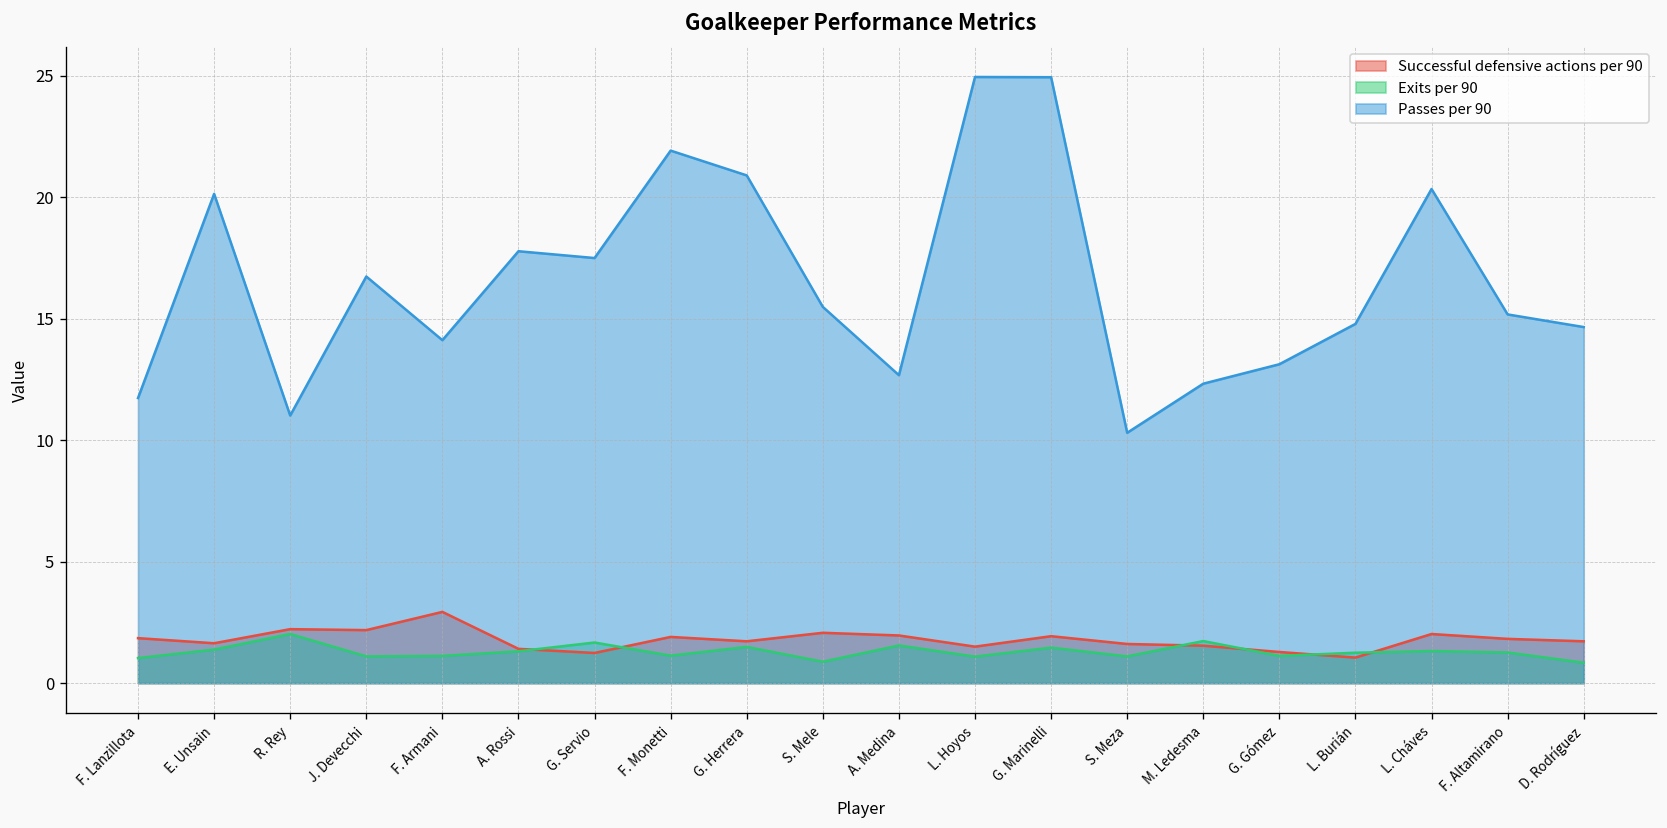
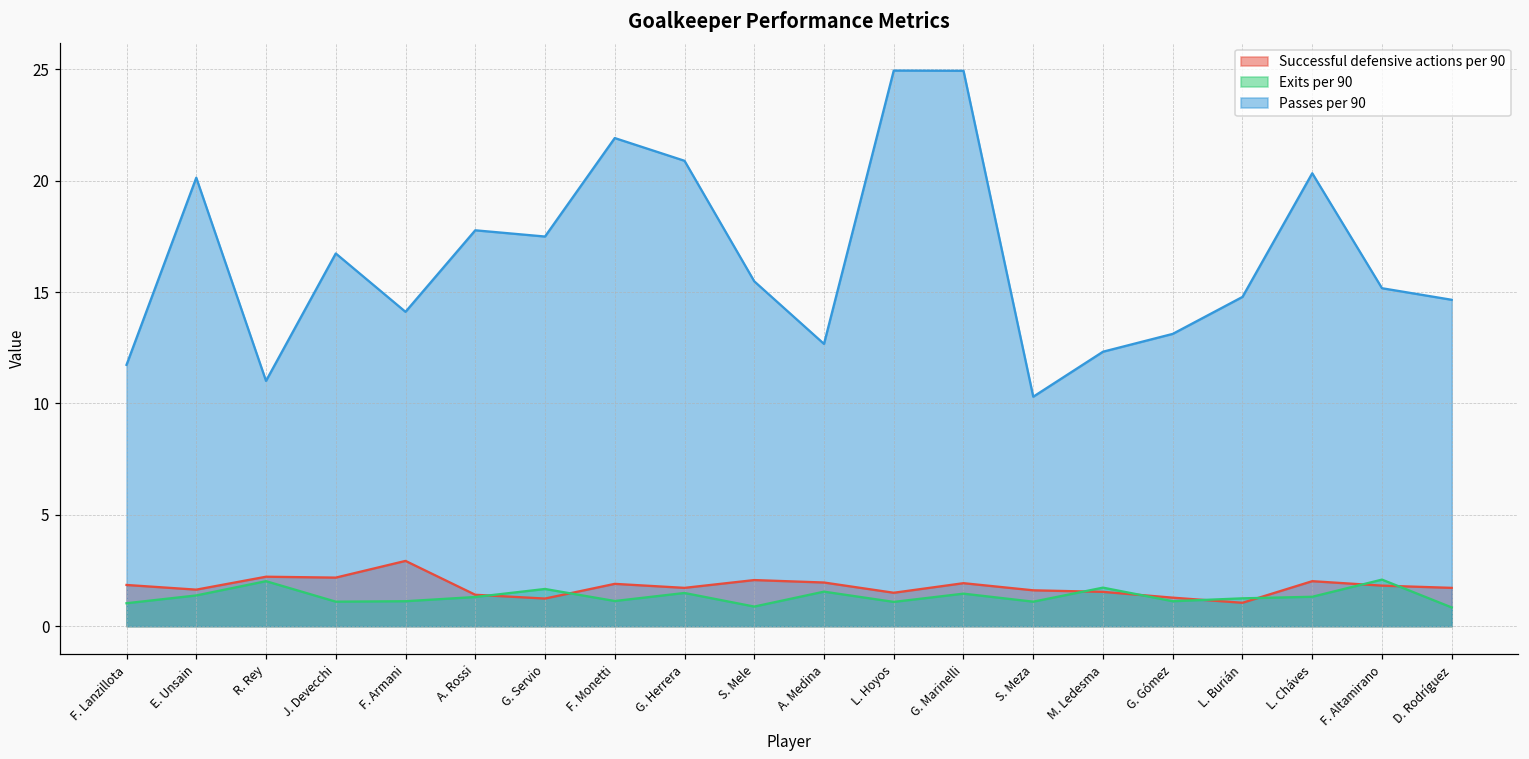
  {
    "Successful defensive actions per 90": {
      "F. Lanzillota": 1.9,
      "E. Unsain": 1.6,
      "R. Rey": 2.2,
      "J. Devecchi": 2.2,
      "F. Armani": 2.9,
      "G. Servio": 1.2,
      "F. Monetti": 1.9,
      "G. Herrera": 1.7,
      "S. Mele": 2.1,
      "A. Medina": 2.0,
      "L. Hoyos": 1.5,
      "G. Marinelli": 1.9,
      "S. Meza": 1.6,
      "M. Ledesma": 1.5,
      "G. Gómez": 1.3,
      "L. Burián": 1.1,
      "L. Cháves": 2.0,
      "F. Altamirano": 1.8,
      "D. Rodríguez": 1.7
    },
    "Exits per 90": {
      "F. Lanzillota": 1.0,
      "E. Unsain": 1.4,
      "R. Rey": 2.0,
      "J. Devecchi": 1.1,
      "F. Armani": 1.1,
      "G. Servio": 1.7,
      "F. Monetti": 1.1,
      "G. Herrera": 1.5,
      "S. Mele": 0.9,
      "A. Medina": 1.6,
      "L. Hoyos": 1.1,
      "G. Marinelli": 1.5,
      "S. Meza": 1.1,
      "M. Ledesma": 1.7,
      "G. Gómez": 1.1,
      "L. Burián": 1.3,
      "L. Cháves": 1.3,
-     "F. Altamirano": 1.3,
+     "F. Altamirano": 2.1,
      "D. Rodríguez": 0.8
    },
    "Passes per 90": {
      "F. Lanzillota": 11.7,
      "E. Unsain": 20.1,
      "R. Rey": 11.0,
      "J. Devecchi": 16.7,
      "F. Armani": 14.1,
      "A. Rossi": 17.8,
      "G. Servio": 17.5,
      "F. Monetti": 21.9,
      "G. Herrera": 20.9,
      "S. Mele": 15.5,
      "A. Medina": 12.7,
      "L. Hoyos": 24.9,
      "G. Marinelli": 24.9,
      "S. Meza": 10.3,
      "M. Ledesma": 12.3,
      "G. Gómez": 13.1,
      "L. Burián": 14.8,
      "L. Cháves": 20.3,
      "F. Altamirano": 15.2,
      "D. Rodríguez": 14.7
    }
  }
